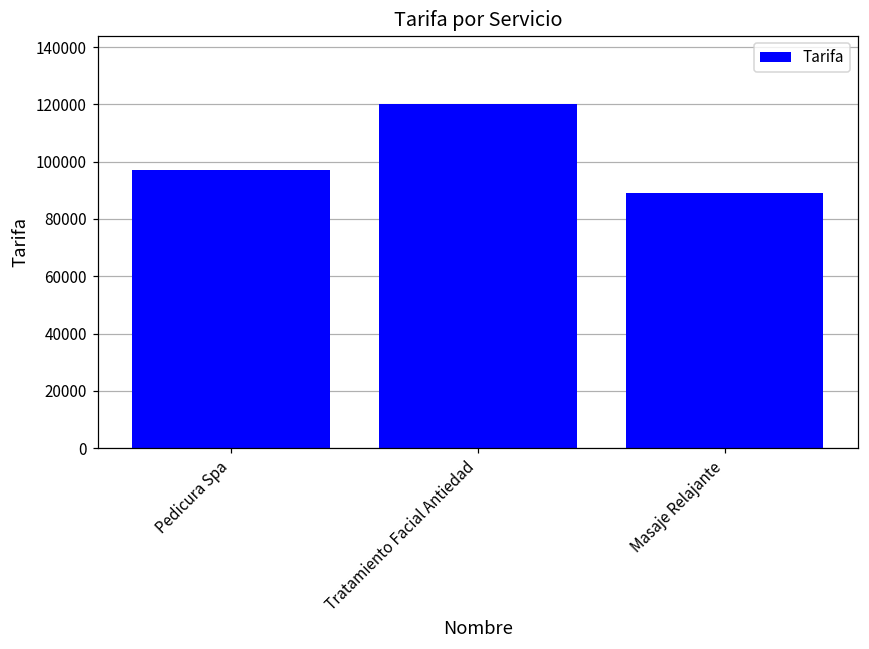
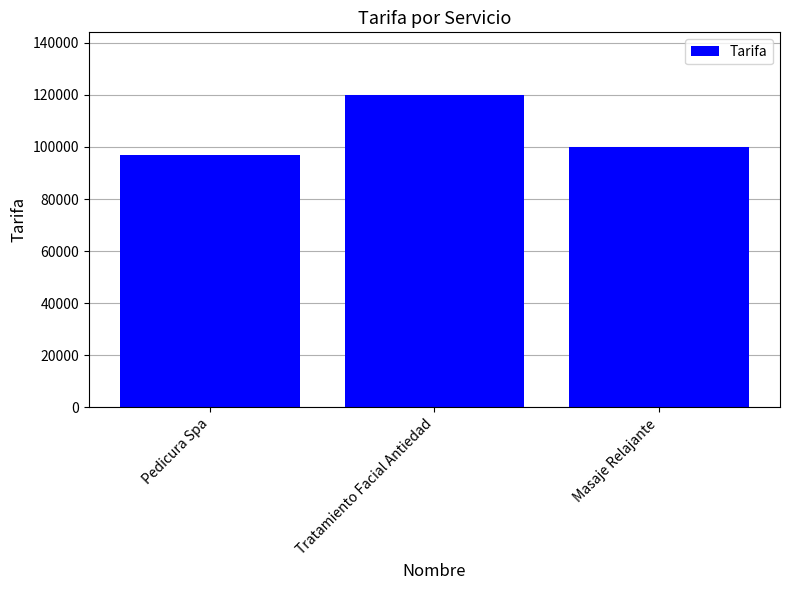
  {
    "Pedicura Spa": 97000,
    "Tratamiento Facial Antiedad": 120000,
-   "Masaje Relajante": 89000
+   "Masaje Relajante": 100000
  }
